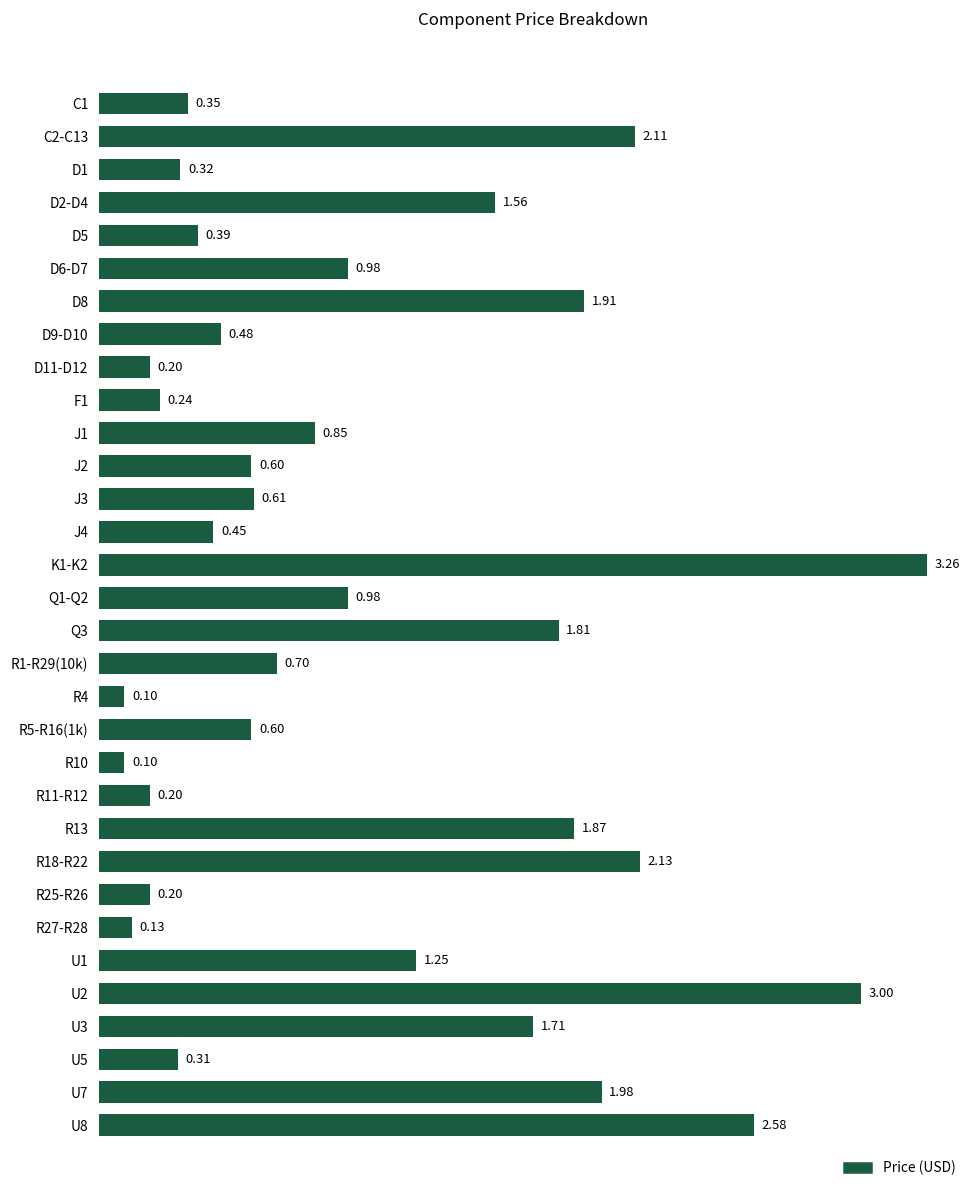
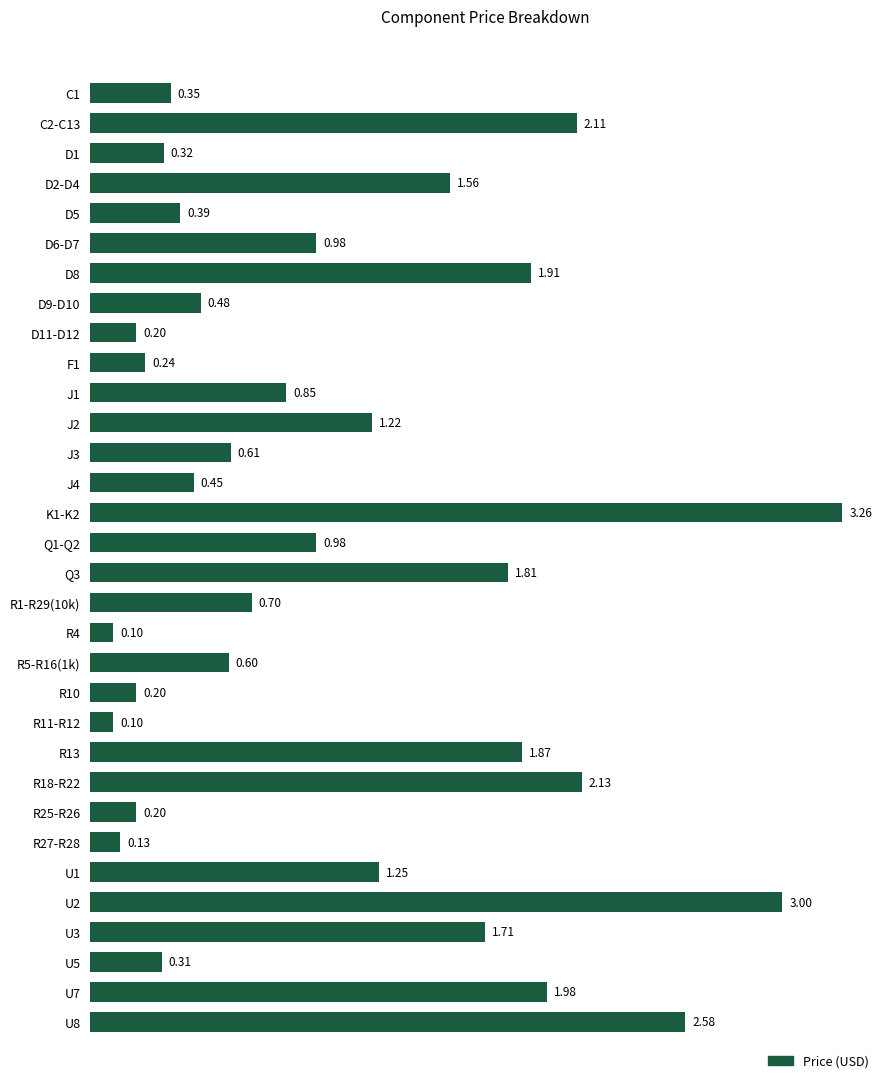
  {
    "C1": 0.35,
    "C2-C13": 2.11,
    "D1": 0.32,
    "D2-D4": 1.56,
    "D5": 0.39,
    "D6-D7": 0.98,
    "D8": 1.91,
    "D9-D10": 0.48,
    "D11-D12": 0.20,
    "F1": 0.24,
    "J1": 0.85,
-   "J2": 0.60,
+   "J2": 1.22,
    "J3": 0.61,
    "J4": 0.45,
    "K1-K2": 3.26,
    "Q1-Q2": 0.98,
    "Q3": 1.81,
    "R1-R29(10k)": 0.70,
    "R4": 0.10,
    "R5-R16(1k)": 0.60,
-   "R10": 0.10,
-   "R11-R12": 0.20,
+   "R10": 0.20,
+   "R11-R12": 0.10,
    "R13": 1.87,
    "R18-R22": 2.13,
    "R25-R26": 0.20,
    "R27-R28": 0.13,
    "U1": 1.25,
    "U2": 3.00,
    "U3": 1.71,
    "U5": 0.31,
    "U7": 1.98,
    "U8": 2.58
  }
